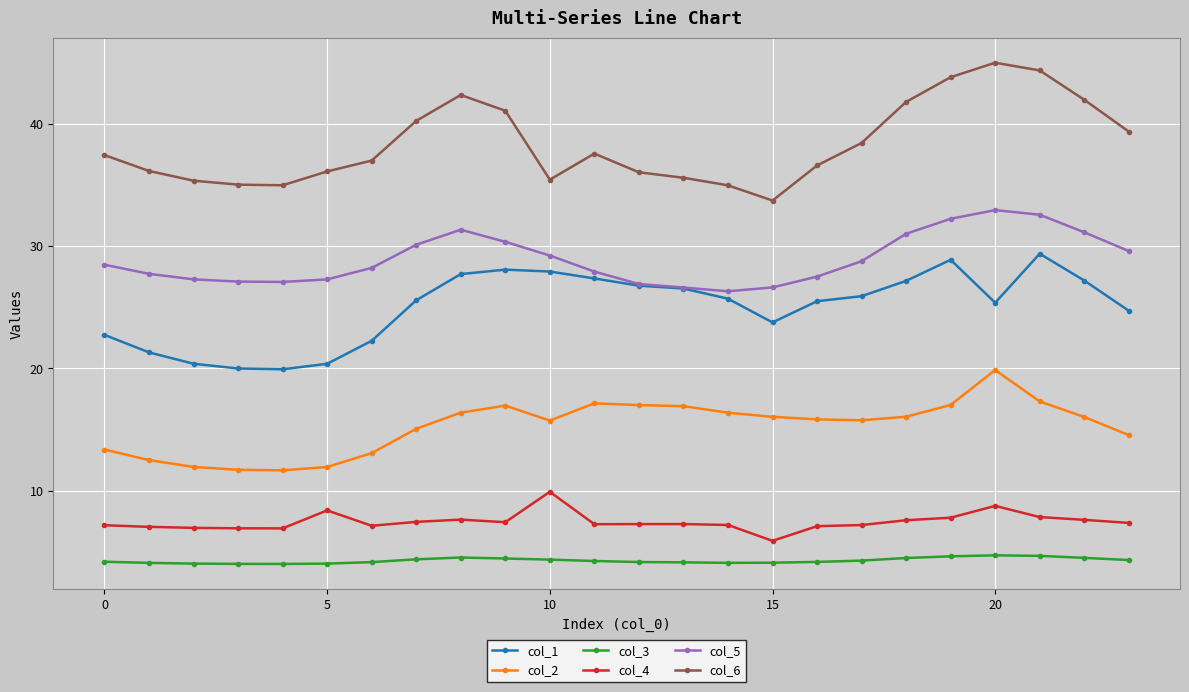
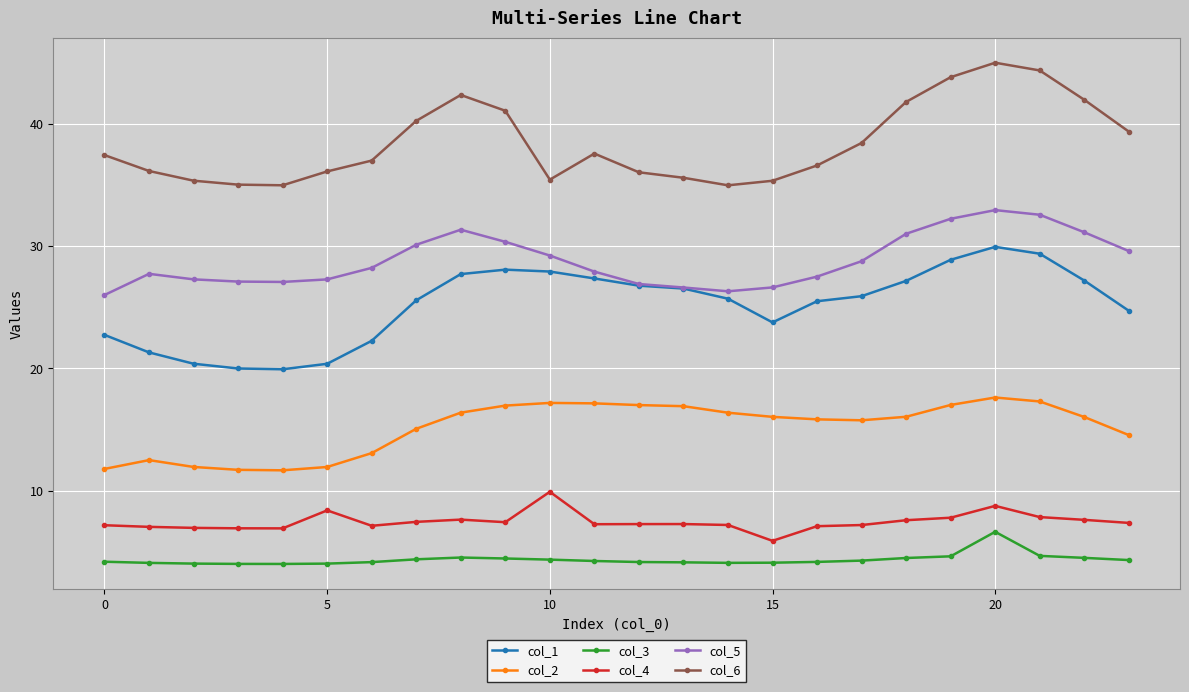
  {
    "col_1": {
      "0": 22.7,
      "5": 20.4,
      "10": 27.9,
      "15": 23.8,
-     "20": 25.4
+     "20": 29.9
    },
    "col_2": {
-     "0": 13.4,
+     "0": 11.8,
      "5": 11.9,
-     "10": 15.7,
+     "10": 17.2,
      "15": 16.0,
-     "20": 19.9
+     "20": 17.6
    },
    "col_3": {
      "0": 4.2,
      "5": 4.0,
      "10": 4.4,
      "15": 4.1,
-     "20": 4.7
+     "20": 6.6
    },
    "col_4": {
      "0": 7.2,
      "5": 8.4,
      "10": 9.9,
      "15": 5.9,
      "20": 8.8
    },
    "col_5": {
-     "0": 28.5,
+     "0": 26.0,
      "5": 27.3,
      "10": 29.2,
      "15": 26.6,
      "20": 33.0
    },
    "col_6": {
      "0": 37.5,
      "5": 36.1,
      "10": 35.4,
-     "15": 33.7,
+     "15": 35.4,
      "20": 45.0
    }
  }
